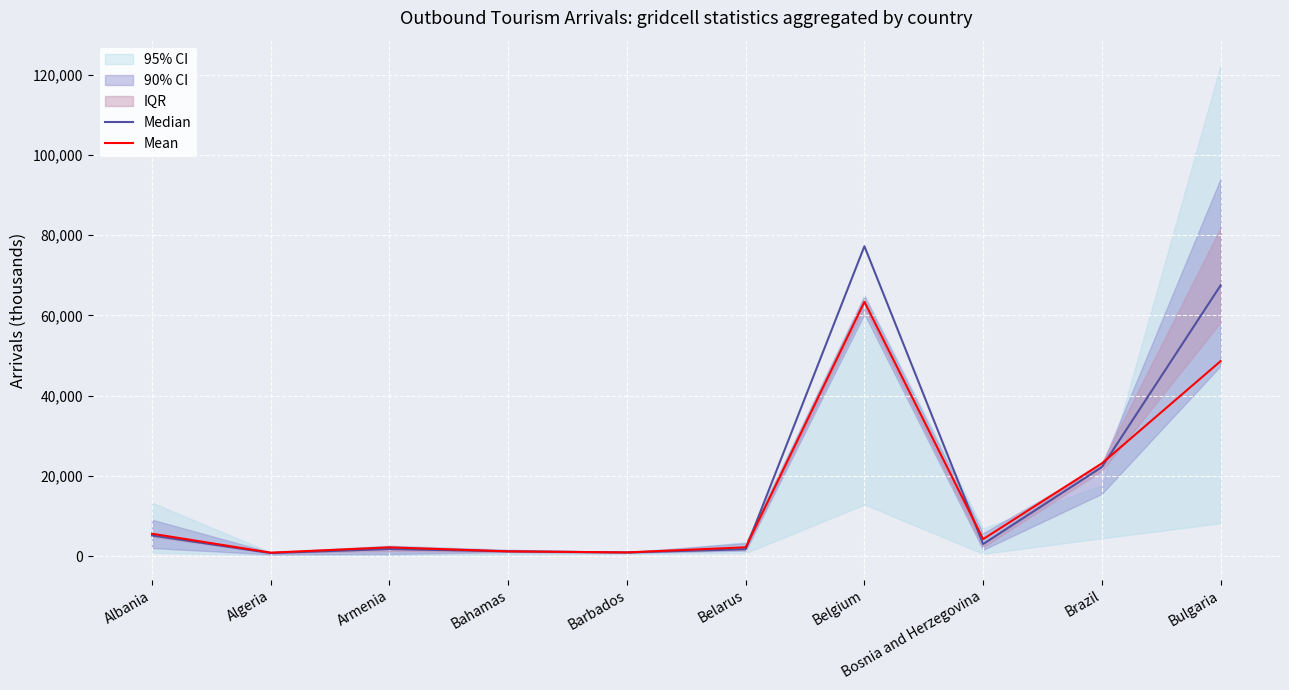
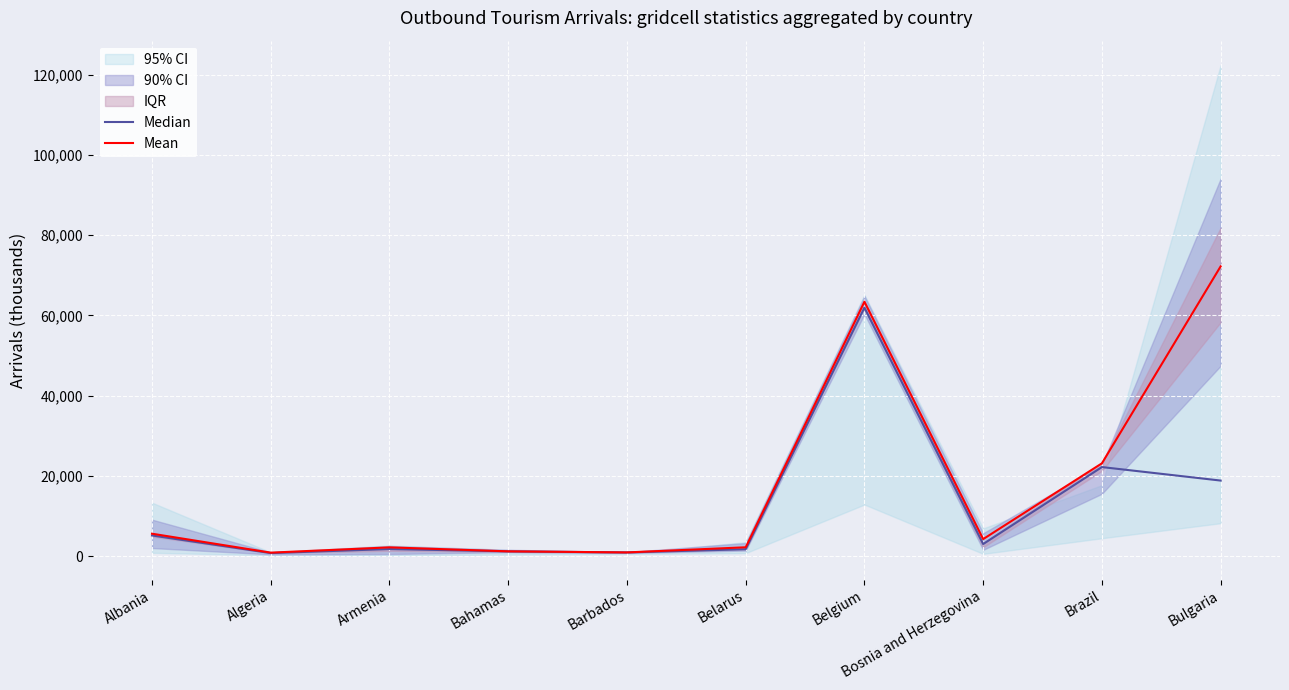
  {
    "Median": {
-     "Belgium": "77,000",
-     "Bulgaria": "68,000"
+     "Belgium": "62,000",
+     "Bulgaria": "19,000"
    },
    "Mean": {
      "Bosnia and Herzegovina": "4,000",
-     "Bulgaria": "49,000"
+     "Bulgaria": "72,000"
    }
  }
